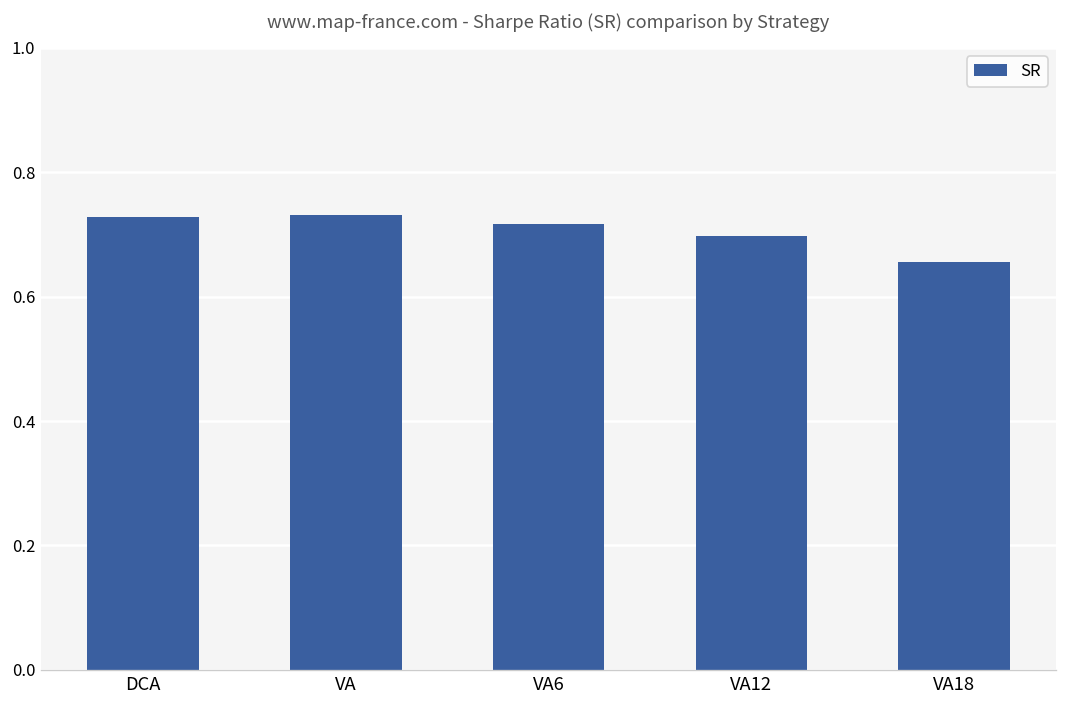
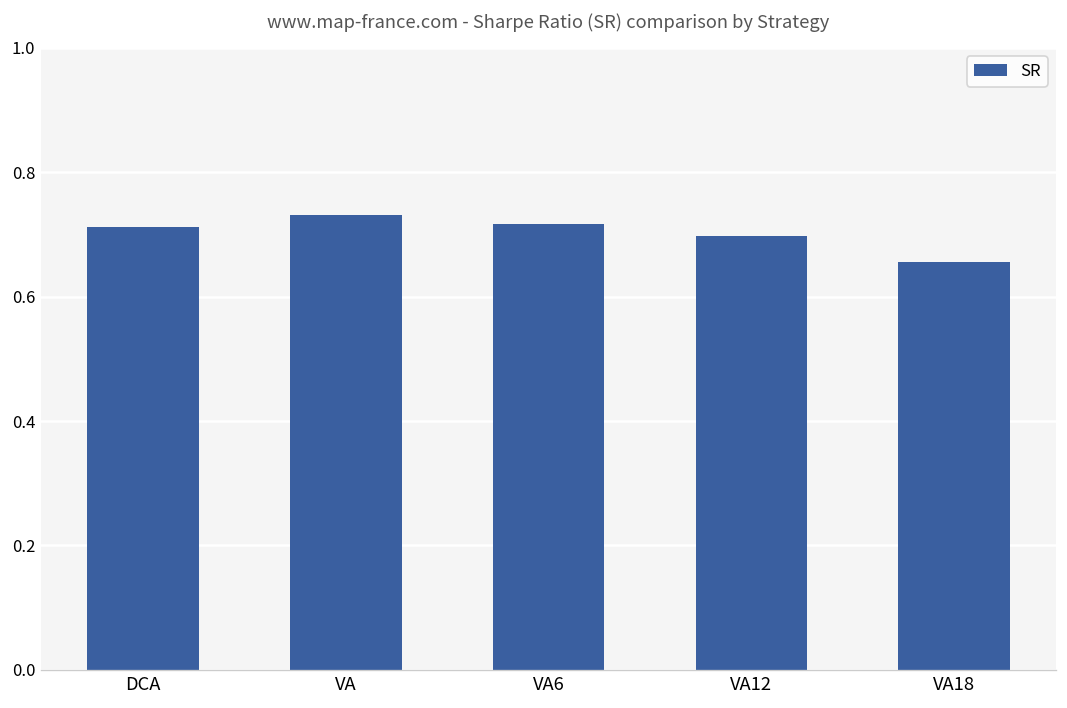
  {
-   "DCA": 0.73,
+   "DCA": 0.71,
    "VA": 0.73,
    "VA6": 0.72,
    "VA12": 0.70,
    "VA18": 0.66
  }
